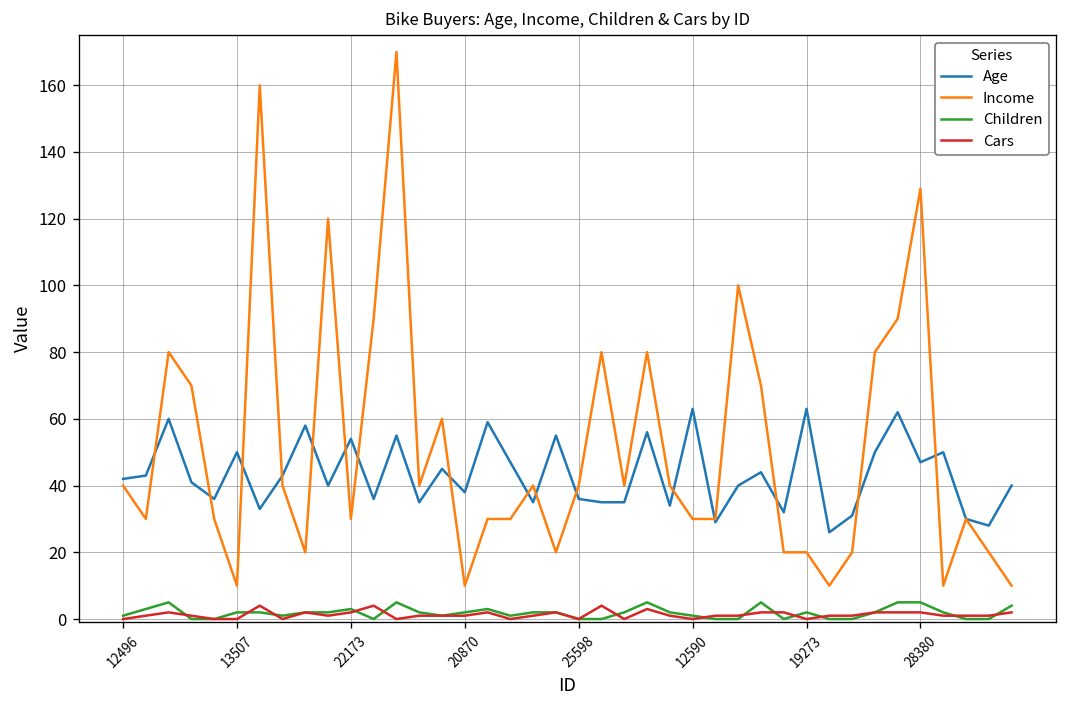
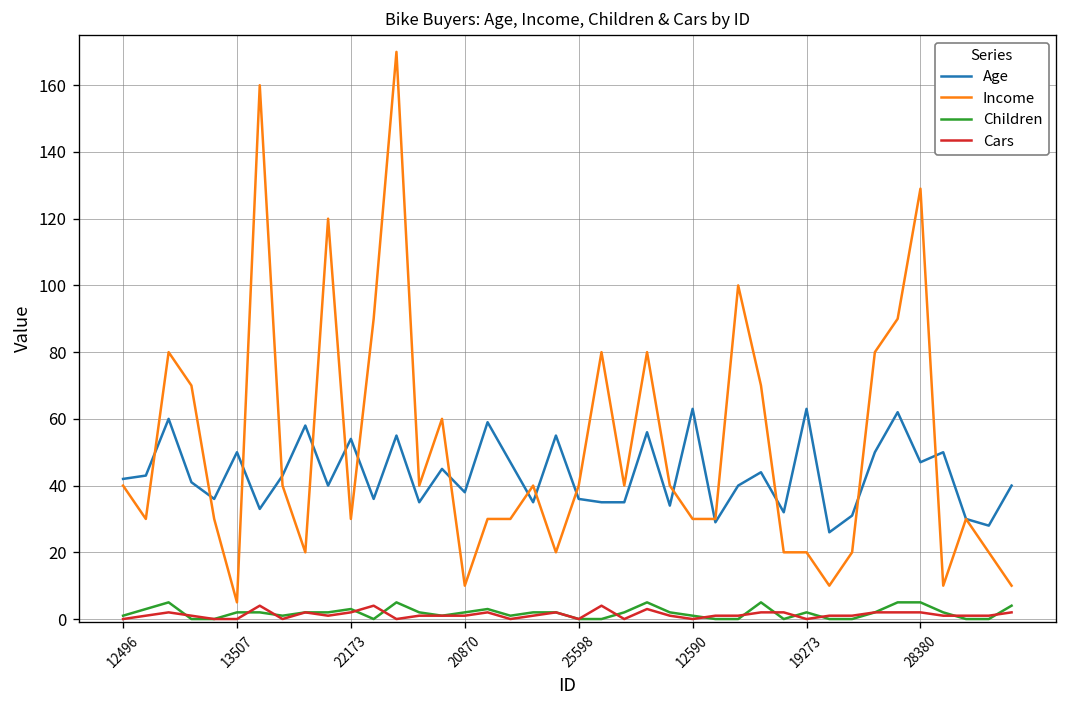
  {
    "Age": {
      "12496": 42,
      "13507": 50,
      "22173": 54,
      "20870": 38,
      "25598": 36,
      "12590": 63,
      "19273": 63,
      "28380": 47
    },
    "Income": {
      "12496": 40,
-     "13507": 10,
+     "13507": 5,
      "22173": 30,
      "20870": 10,
      "25598": 40,
      "12590": 30,
      "19273": 20,
      "28380": 129
    },
    "Children": {
      "12496": 1,
      "13507": 2,
      "22173": 3,
      "20870": 2,
      "12590": 1,
      "19273": 2,
      "28380": 5
    },
    "Cars": {
      "12496": 0,
      "13507": 0,
      "22173": 2,
      "20870": 1,
      "12590": 0,
      "19273": 0,
      "28380": 2
    }
  }
